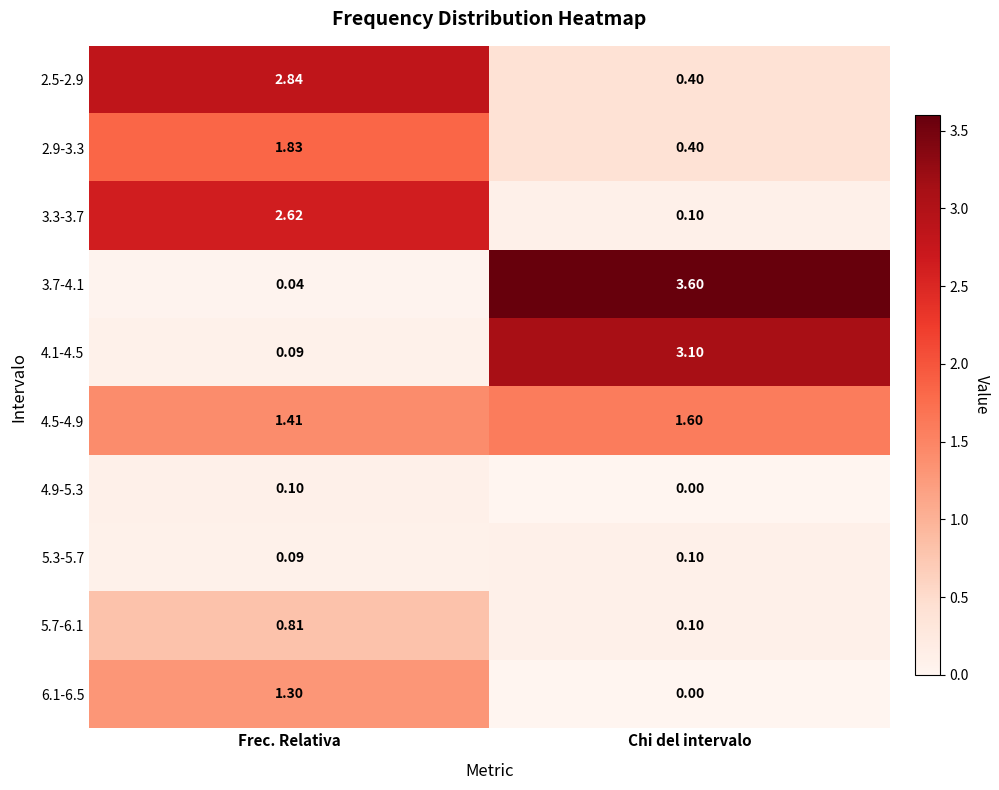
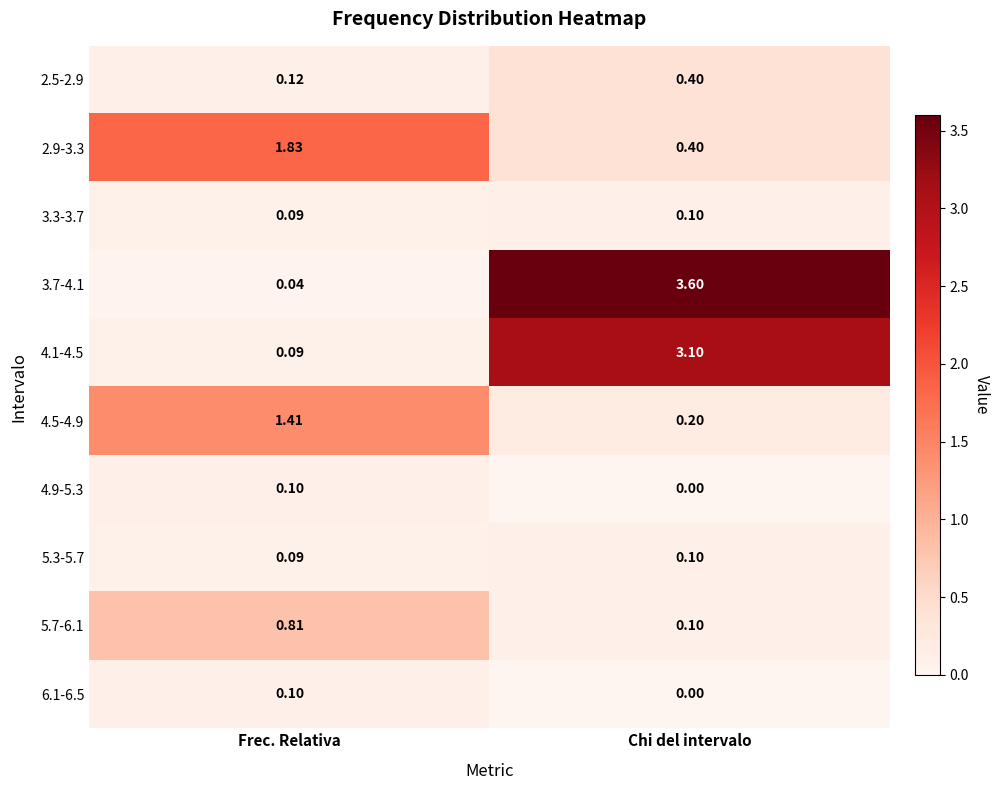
  {
    "2.5-2.9": {
-     "Frec. Relativa": 2.84,
+     "Frec. Relativa": 0.12,
      "Chi del intervalo": 0.40
    },
    "2.9-3.3": {
      "Frec. Relativa": 1.83,
      "Chi del intervalo": 0.40
    },
    "3.3-3.7": {
-     "Frec. Relativa": 2.62,
+     "Frec. Relativa": 0.09,
      "Chi del intervalo": 0.10
    },
    "3.7-4.1": {
      "Frec. Relativa": 0.04,
      "Chi del intervalo": 3.60
    },
    "4.1-4.5": {
      "Frec. Relativa": 0.09,
      "Chi del intervalo": 3.10
    },
    "4.5-4.9": {
      "Frec. Relativa": 1.41,
-     "Chi del intervalo": 1.60
+     "Chi del intervalo": 0.20
    },
    "4.9-5.3": {
      "Frec. Relativa": 0.10,
      "Chi del intervalo": 0.00
    },
    "5.3-5.7": {
      "Frec. Relativa": 0.09,
      "Chi del intervalo": 0.10
    },
    "5.7-6.1": {
      "Frec. Relativa": 0.81,
      "Chi del intervalo": 0.10
    },
    "6.1-6.5": {
-     "Frec. Relativa": 1.30,
+     "Frec. Relativa": 0.10,
      "Chi del intervalo": 0.00
    }
  }
